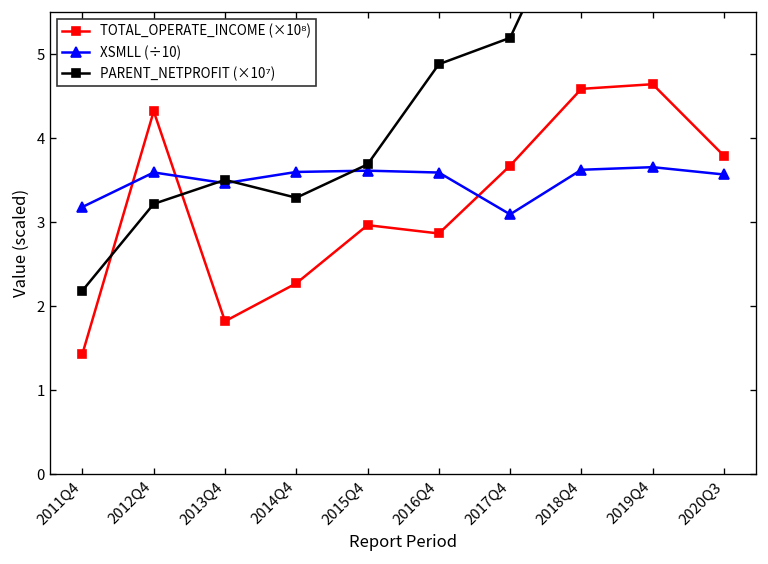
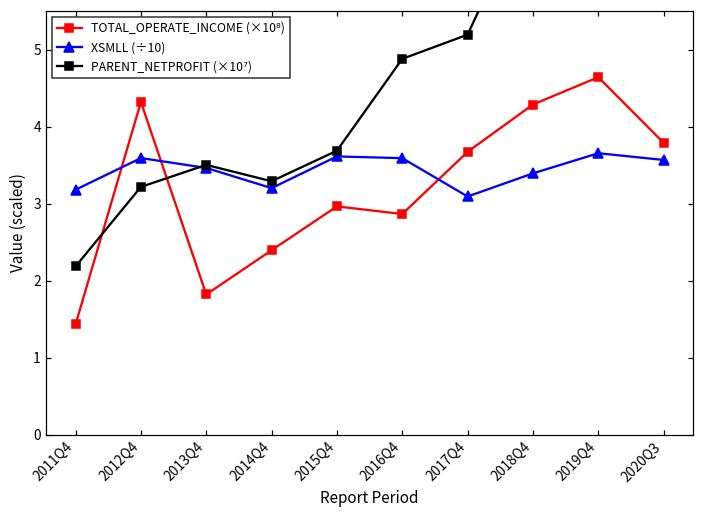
  {
    "TOTAL_OPERATE_INCOME (×10⁸)": {
      "2011Q4": 1.4,
      "2012Q4": 4.3,
      "2013Q4": 1.8,
-     "2014Q4": 2.3,
+     "2014Q4": 2.4,
      "2015Q4": 3.0,
      "2016Q4": 2.9,
      "2017Q4": 3.7,
-     "2018Q4": 4.6,
+     "2018Q4": 4.3,
      "2019Q4": 4.6,
      "2020Q3": 3.8
    },
    "XSMLL (÷10)": {
      "2011Q4": 3.2,
      "2012Q4": 3.6,
      "2013Q4": 3.5,
-     "2014Q4": 3.6,
+     "2014Q4": 3.2,
      "2015Q4": 3.6,
      "2016Q4": 3.6,
      "2017Q4": 3.1,
-     "2018Q4": 3.6,
+     "2018Q4": 3.4,
      "2019Q4": 3.7,
      "2020Q3": 3.6
    },
    "PARENT_NETPROFIT (×10⁷)": {
      "2011Q4": 2.2,
      "2012Q4": 3.2,
      "2013Q4": 3.5,
      "2014Q4": 3.3,
      "2015Q4": 3.7,
      "2016Q4": 4.9,
      "2017Q4": 5.2
    }
  }
